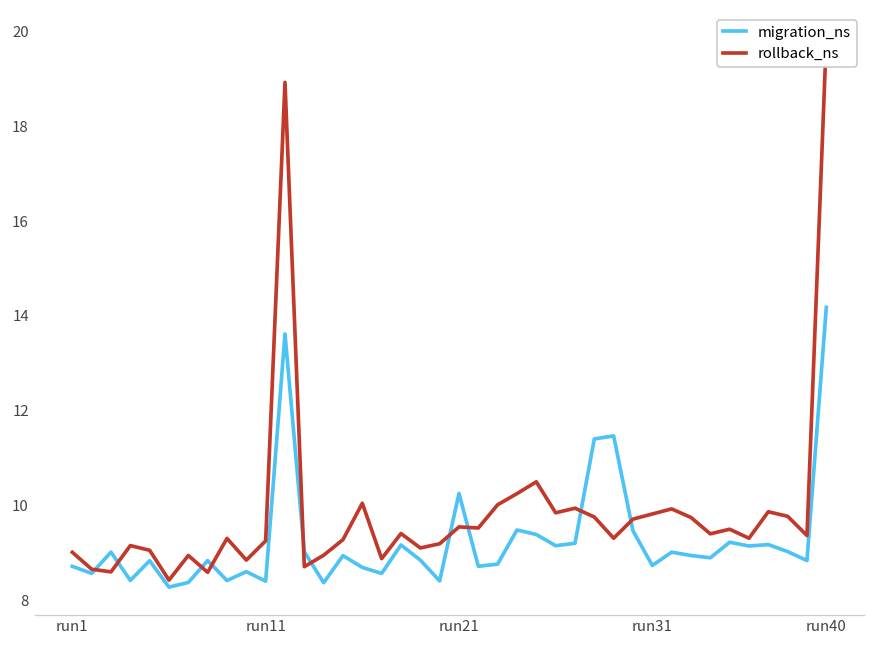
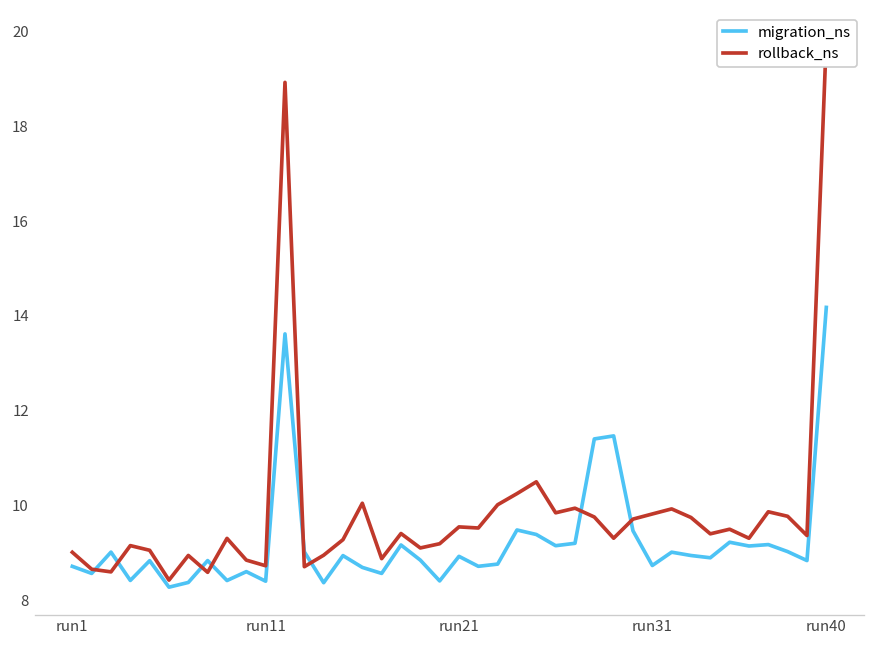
  {
    "migration_ns": {
      "run1": 8.7,
      "run11": 8.4,
-     "run21": 10.3,
+     "run21": 8.9,
      "run31": 8.7,
      "run40": 14.2
    },
    "rollback_ns": {
      "run1": 9.0,
-     "run11": 9.3,
+     "run11": 8.7,
      "run21": 9.6,
      "run31": 9.8
    }
  }
